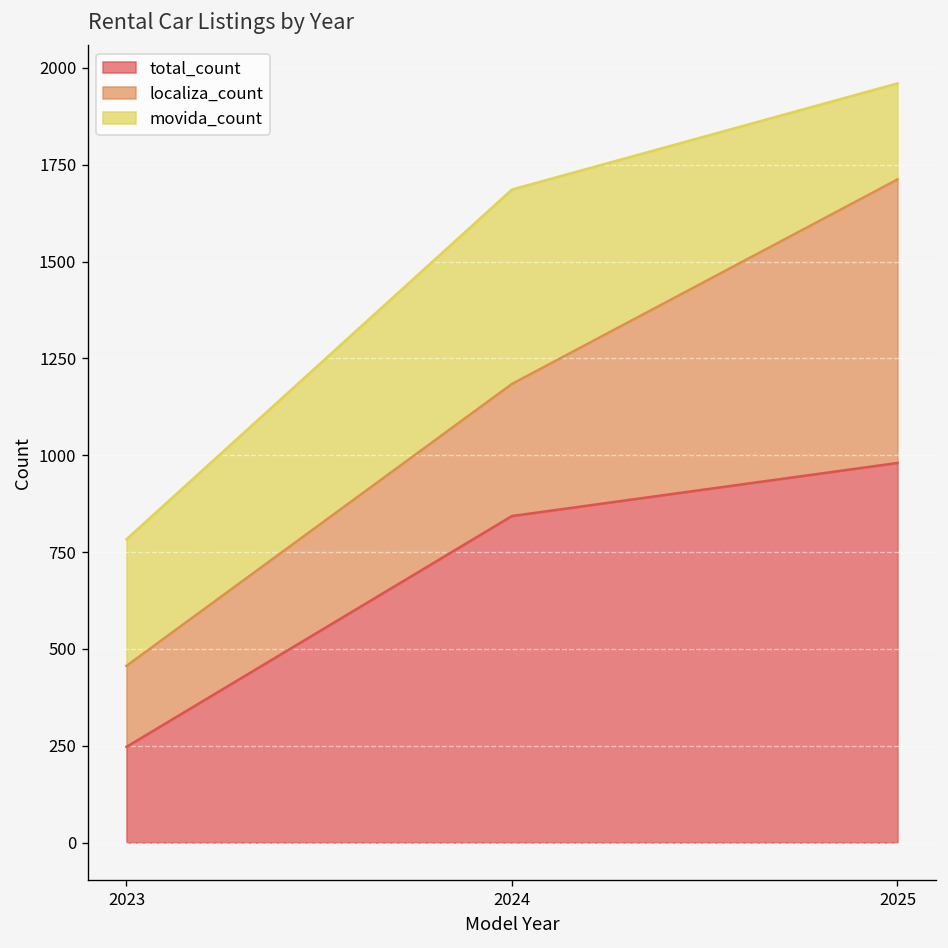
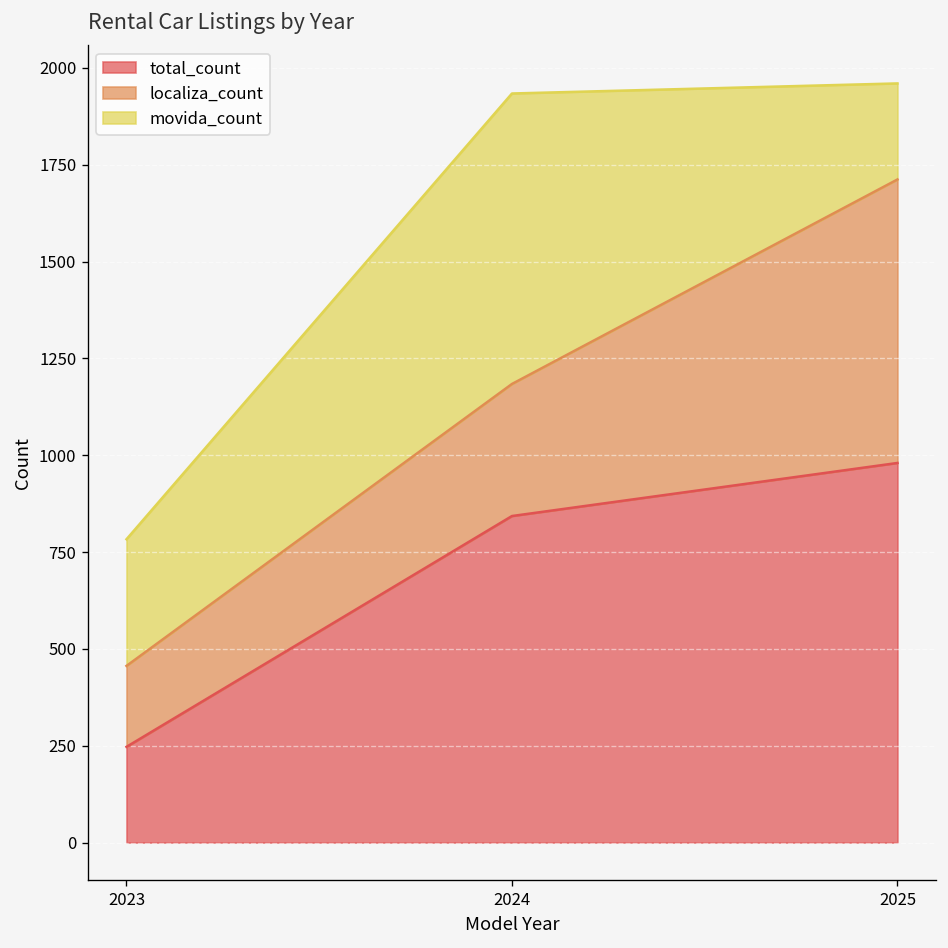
  {
    "movida_count": {
      "2023": 330,
-     "2024": 500,
+     "2024": 750,
      "2025": 250
    }
  }
